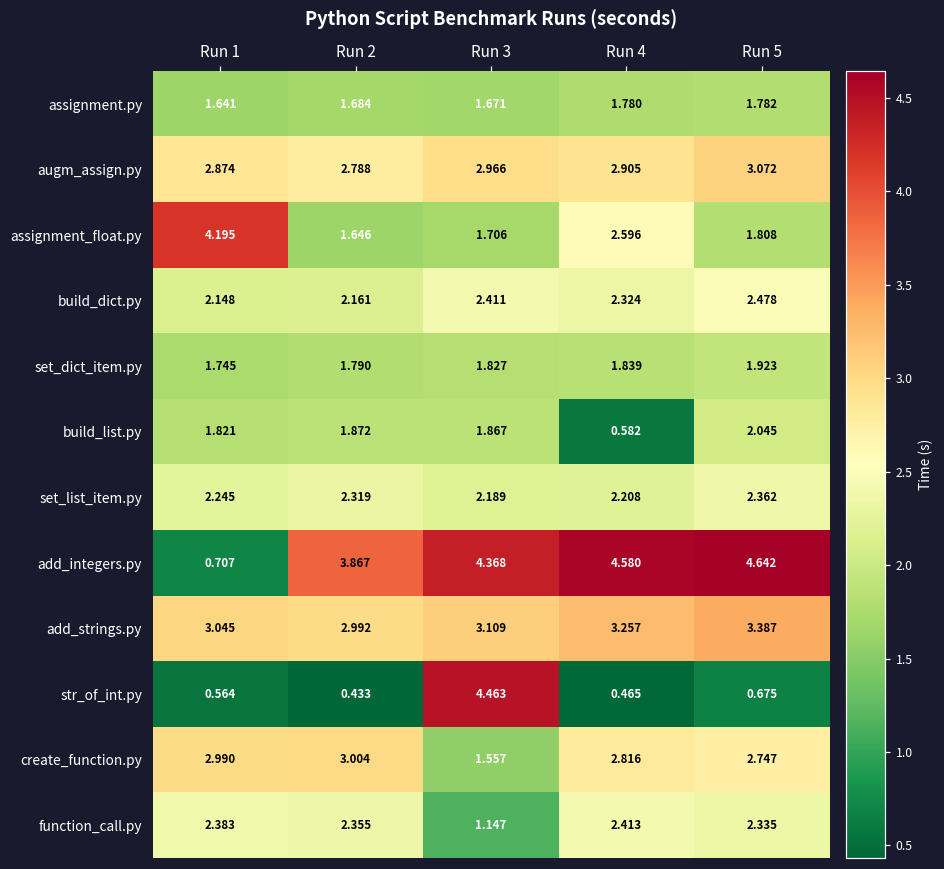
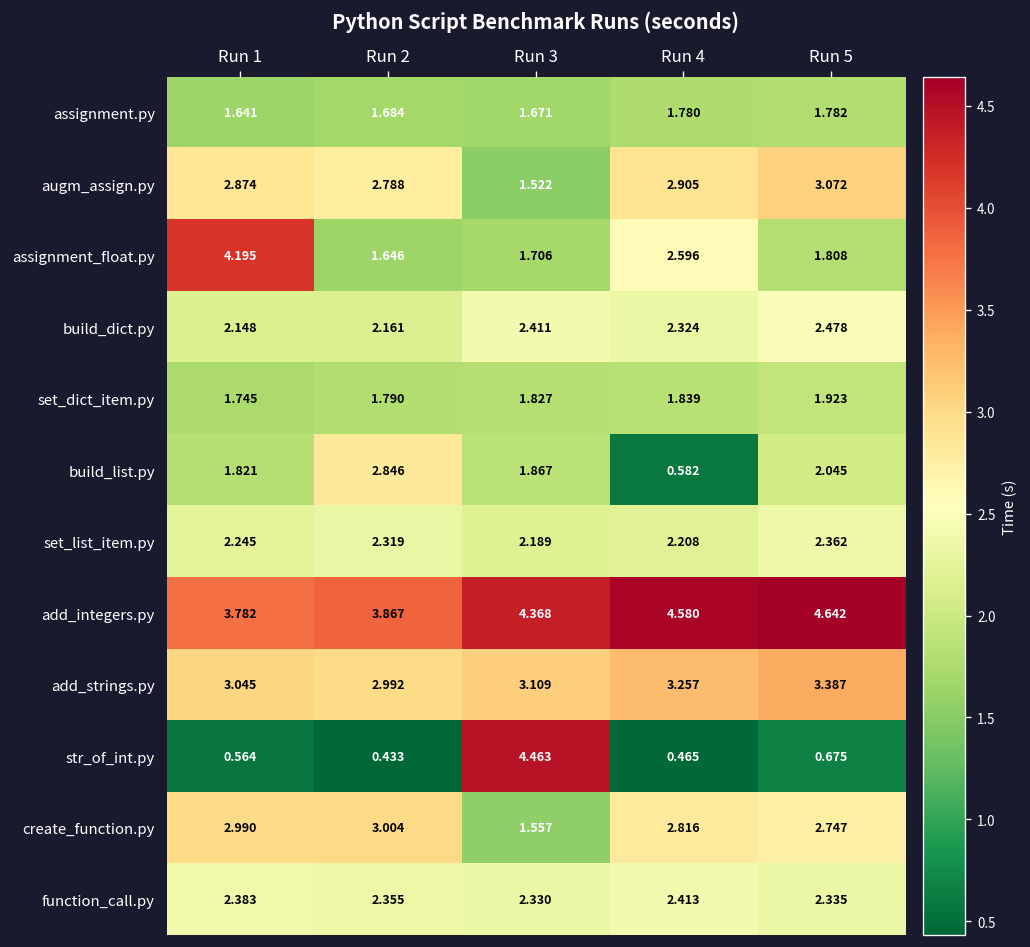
  {
    "assignment.py": {
      "Run 1": 1.641,
      "Run 2": 1.684,
      "Run 3": 1.671,
      "Run 4": 1.780,
      "Run 5": 1.782
    },
    "augm_assign.py": {
      "Run 1": 2.874,
      "Run 2": 2.788,
-     "Run 3": 2.966,
+     "Run 3": 1.522,
      "Run 4": 2.905,
      "Run 5": 3.072
    },
    "assignment_float.py": {
      "Run 1": 4.195,
      "Run 2": 1.646,
      "Run 3": 1.706,
      "Run 4": 2.596,
      "Run 5": 1.808
    },
    "build_dict.py": {
      "Run 1": 2.148,
      "Run 2": 2.161,
      "Run 3": 2.411,
      "Run 4": 2.324,
      "Run 5": 2.478
    },
    "set_dict_item.py": {
      "Run 1": 1.745,
      "Run 2": 1.790,
      "Run 3": 1.827,
      "Run 4": 1.839,
      "Run 5": 1.923
    },
    "build_list.py": {
      "Run 1": 1.821,
-     "Run 2": 1.872,
+     "Run 2": 2.846,
      "Run 3": 1.867,
      "Run 4": 0.582,
      "Run 5": 2.045
    },
    "set_list_item.py": {
      "Run 1": 2.245,
      "Run 2": 2.319,
      "Run 3": 2.189,
      "Run 4": 2.208,
      "Run 5": 2.362
    },
    "add_integers.py": {
-     "Run 1": 0.707,
+     "Run 1": 3.782,
      "Run 2": 3.867,
      "Run 3": 4.368,
      "Run 4": 4.580,
      "Run 5": 4.642
    },
    "add_strings.py": {
      "Run 1": 3.045,
      "Run 2": 2.992,
      "Run 3": 3.109,
      "Run 4": 3.257,
      "Run 5": 3.387
    },
    "str_of_int.py": {
      "Run 1": 0.564,
      "Run 2": 0.433,
      "Run 3": 4.463,
      "Run 4": 0.465,
      "Run 5": 0.675
    },
    "create_function.py": {
      "Run 1": 2.990,
      "Run 2": 3.004,
      "Run 3": 1.557,
      "Run 4": 2.816,
      "Run 5": 2.747
    },
    "function_call.py": {
      "Run 1": 2.383,
      "Run 2": 2.355,
-     "Run 3": 1.147,
+     "Run 3": 2.330,
      "Run 4": 2.413,
      "Run 5": 2.335
    }
  }
